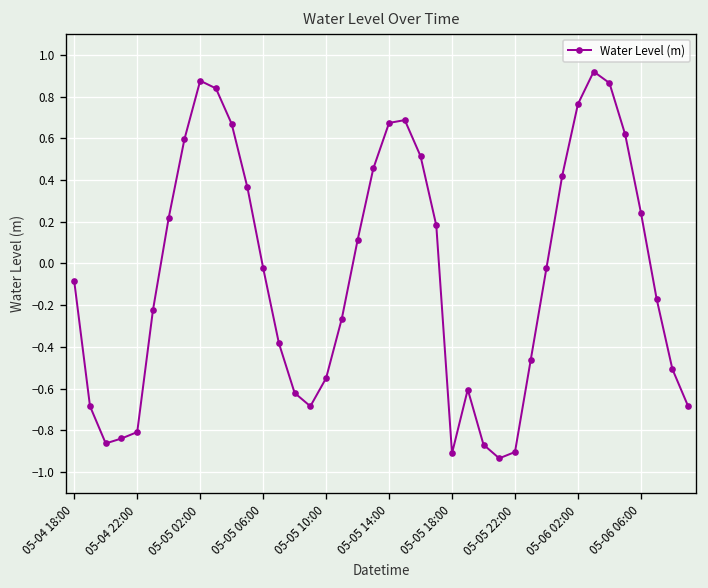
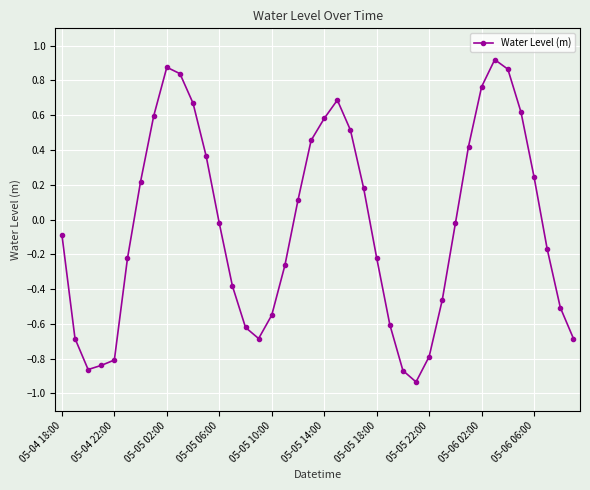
  {
    "05-04 18:00": -0.09,
    "05-04 22:00": -0.81,
    "05-05 02:00": 0.88,
    "05-05 06:00": -0.02,
    "05-05 10:00": -0.55,
-   "05-05 14:00": 0.67,
-   "05-05 18:00": -0.91,
-   "05-05 22:00": -0.90,
+   "05-05 14:00": 0.58,
+   "05-05 18:00": -0.22,
+   "05-05 22:00": -0.79,
    "05-06 02:00": 0.76,
    "05-06 06:00": 0.24
  }
